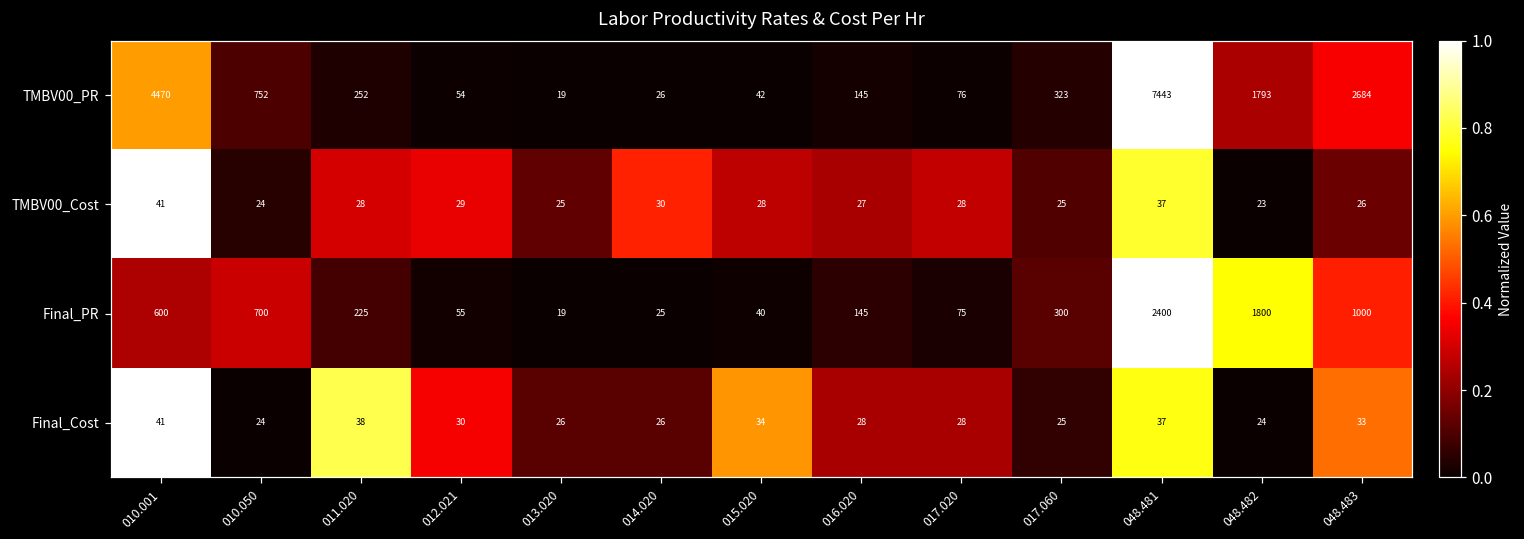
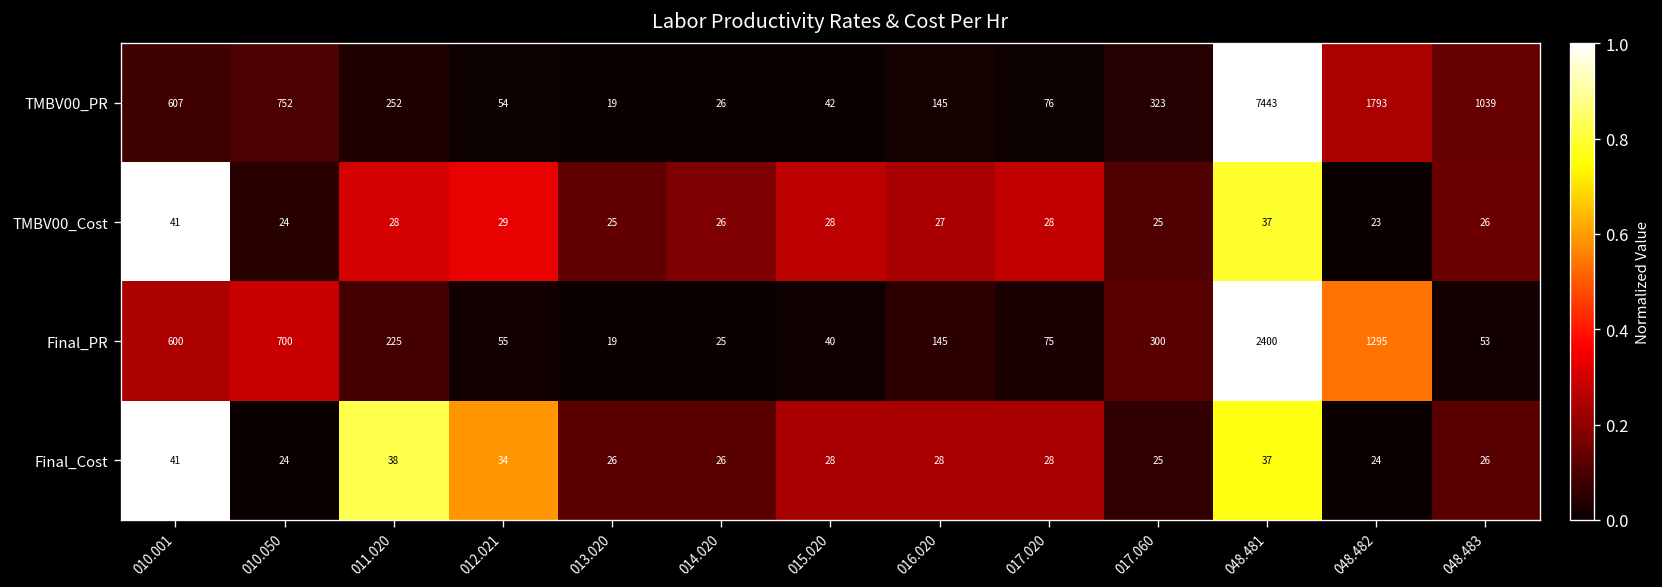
  {
    "TMBV00_PR": {
-     "010.001": 4470,
+     "010.001": 607,
      "010.050": 752,
      "011.020": 252,
      "012.021": 54,
      "013.020": 19,
      "014.020": 26,
      "015.020": 42,
      "016.020": 145,
      "017.020": 76,
      "017.060": 323,
      "048.481": 7443,
      "048.482": 1793,
-     "048.483": 2684
+     "048.483": 1039
    },
    "TMBV00_Cost": {
      "010.001": 41,
      "010.050": 24,
      "011.020": 28,
      "012.021": 29,
      "013.020": 25,
-     "014.020": 30,
+     "014.020": 26,
      "015.020": 28,
      "016.020": 27,
      "017.020": 28,
      "017.060": 25,
      "048.481": 37,
      "048.482": 23,
      "048.483": 26
    },
    "Final_PR": {
      "010.001": 600,
      "010.050": 700,
      "011.020": 225,
      "012.021": 55,
      "013.020": 19,
      "014.020": 25,
      "015.020": 40,
      "016.020": 145,
      "017.020": 75,
      "017.060": 300,
      "048.481": 2400,
-     "048.482": 1800,
-     "048.483": 1000
+     "048.482": 1295,
+     "048.483": 53
    },
    "Final_Cost": {
      "010.001": 41,
      "010.050": 24,
      "011.020": 38,
-     "012.021": 30,
+     "012.021": 34,
      "013.020": 26,
      "014.020": 26,
-     "015.020": 34,
+     "015.020": 28,
      "016.020": 28,
      "017.020": 28,
      "017.060": 25,
      "048.481": 37,
      "048.482": 24,
-     "048.483": 33
+     "048.483": 26
    }
  }
